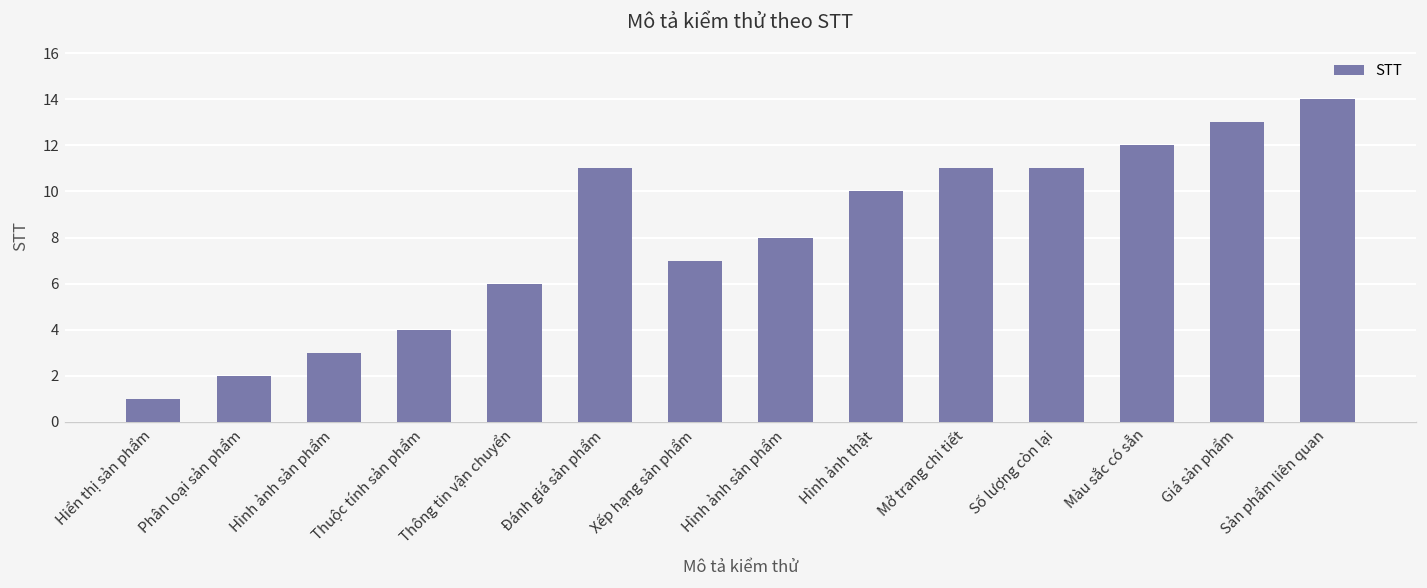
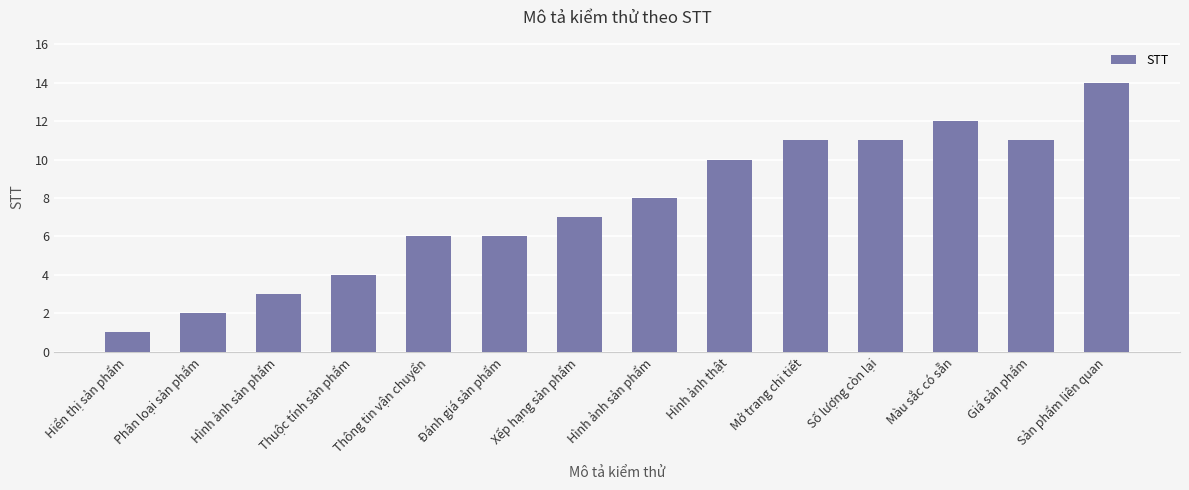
  {
    "Hiển thị sản phẩm": 1,
    "Phân loại sản phẩm": 2,
    "Thuộc tính sản phẩm": 4,
    "Thông tin vận chuyển": 6,
-   "Đánh giá sản phẩm": 11,
+   "Đánh giá sản phẩm": 6,
    "Xếp hạng sản phẩm": 7,
    "Hình ảnh thật": 10,
    "Mở trang chi tiết": 11,
    "Số lượng còn lại": 11,
    "Màu sắc có sẵn": 12,
-   "Giá sản phẩm": 13,
+   "Giá sản phẩm": 11,
    "Sản phẩm liên quan": 14
  }
